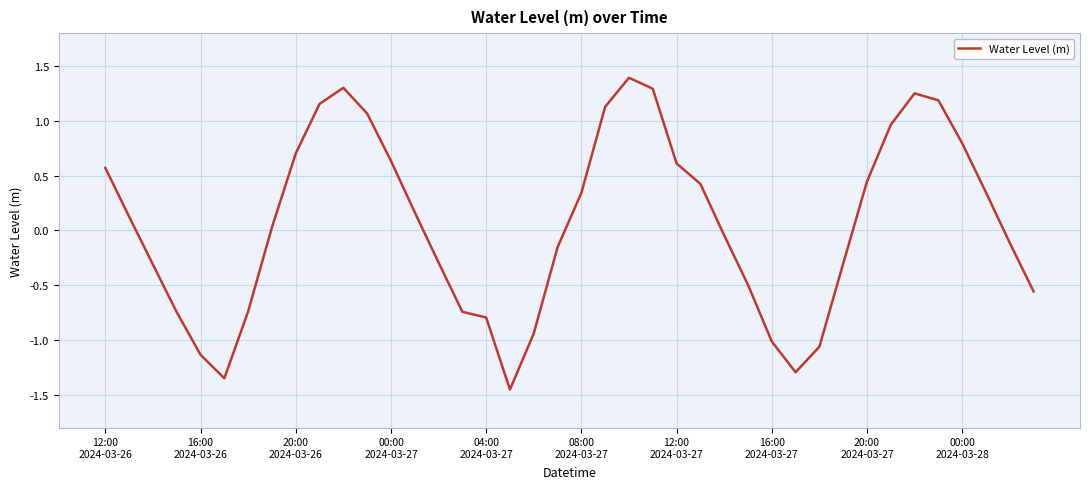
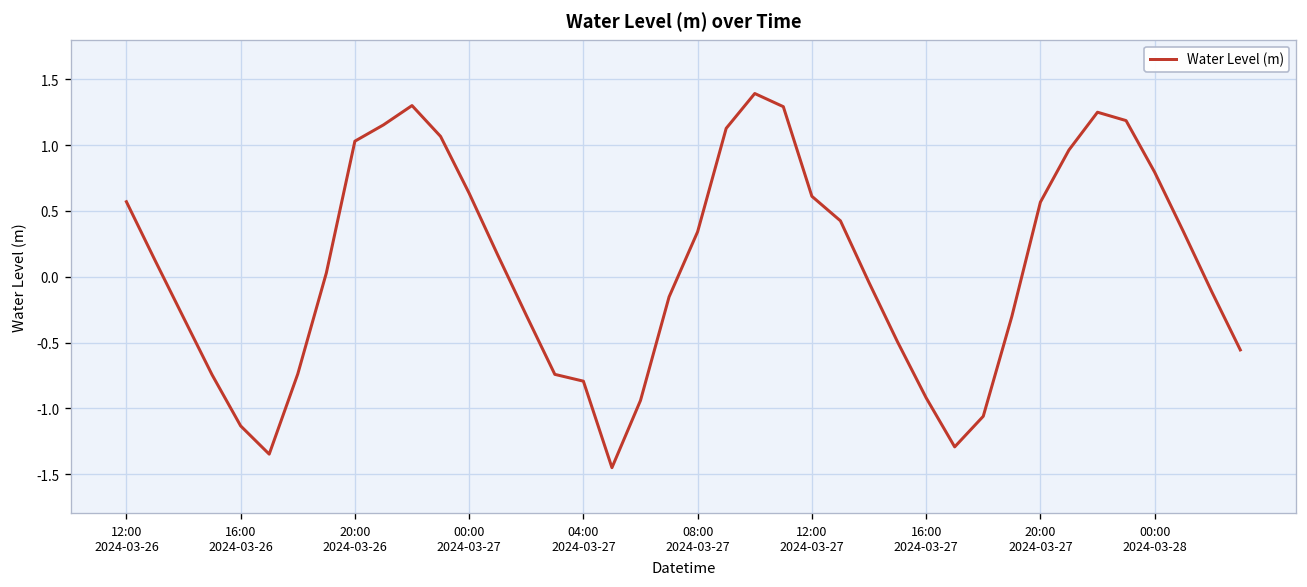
  {
    "12:00 2024-03-26": 0.57,
    "16:00 2024-03-26": -1.13,
-   "20:00 2024-03-26": 0.70,
+   "20:00 2024-03-26": 1.03,
    "00:00 2024-03-27": 0.64,
    "04:00 2024-03-27": -0.79,
    "08:00 2024-03-27": 0.34,
    "12:00 2024-03-27": 0.61,
-   "16:00 2024-03-27": -1.01,
-   "20:00 2024-03-27": 0.45,
+   "16:00 2024-03-27": -0.92,
+   "20:00 2024-03-27": 0.57,
    "00:00 2024-03-28": 0.80
  }
